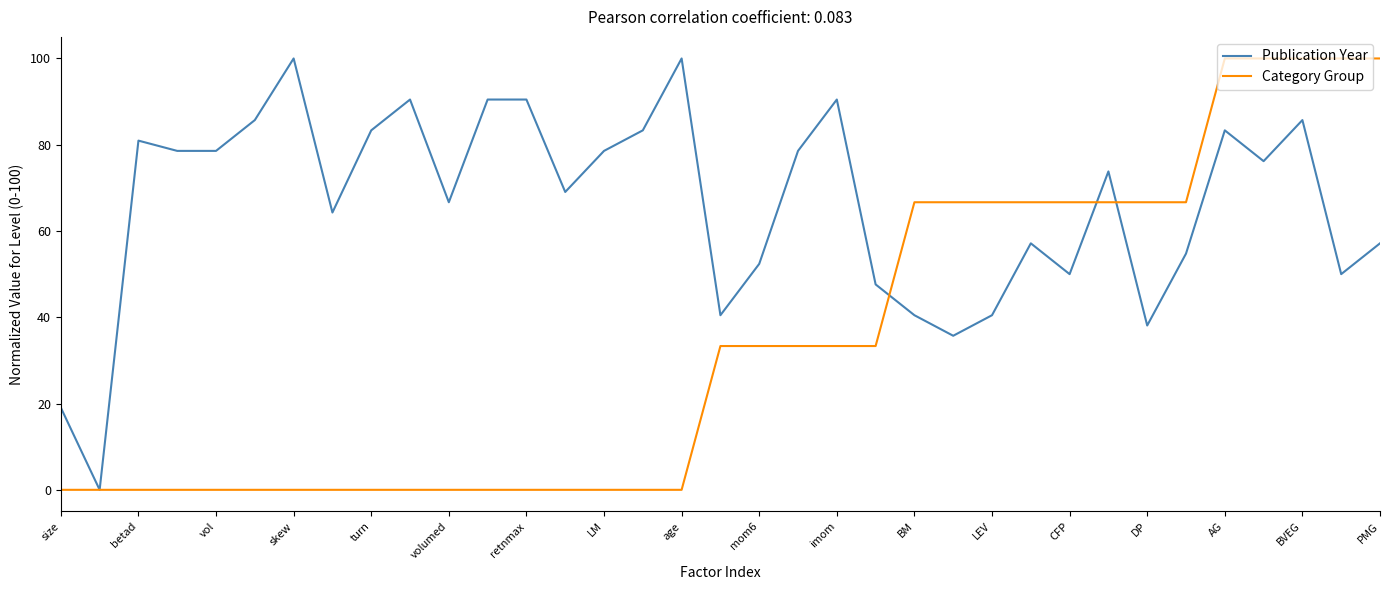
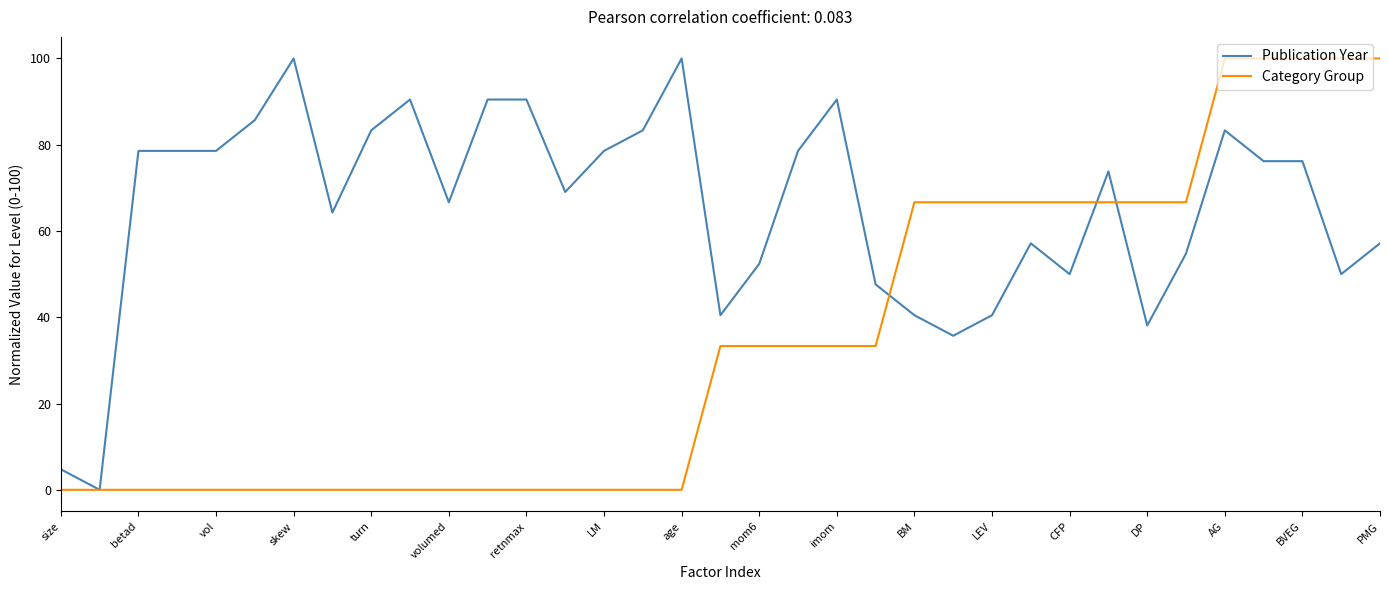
  {
    "Publication Year": {
-     "size": 19,
-     "betad": 81,
+     "size": 5,
+     "betad": 79,
      "vol": 79,
      "skew": 100,
      "turn": 83,
      "volumed": 67,
      "retnmax": 90,
      "LM": 79,
      "age": 100,
      "mom6": 52,
      "imom": 90,
      "BM": 40,
      "LEV": 40,
      "CFP": 50,
      "DP": 38,
      "AG": 83,
-     "BVEG": 86,
+     "BVEG": 76,
      "PMG": 57
    },
    "Category Group": {
      "size": 0,
      "betad": 0,
      "vol": 0,
      "skew": 0,
      "turn": 0,
      "volumed": 0,
      "retnmax": 0,
      "LM": 0,
      "age": 0,
      "mom6": 33,
      "imom": 33,
      "BM": 67,
      "LEV": 67,
      "CFP": 67,
      "DP": 67,
      "PMG": 100
    }
  }
